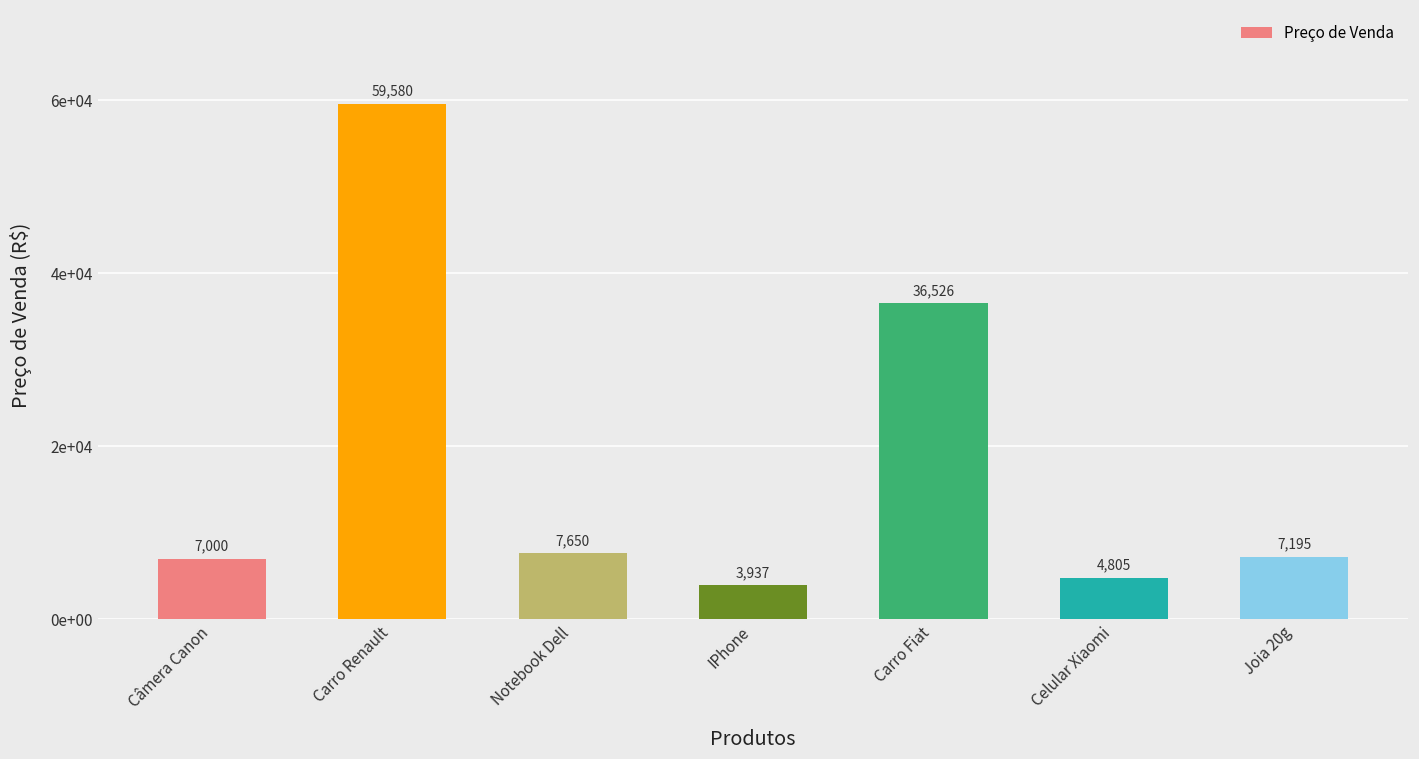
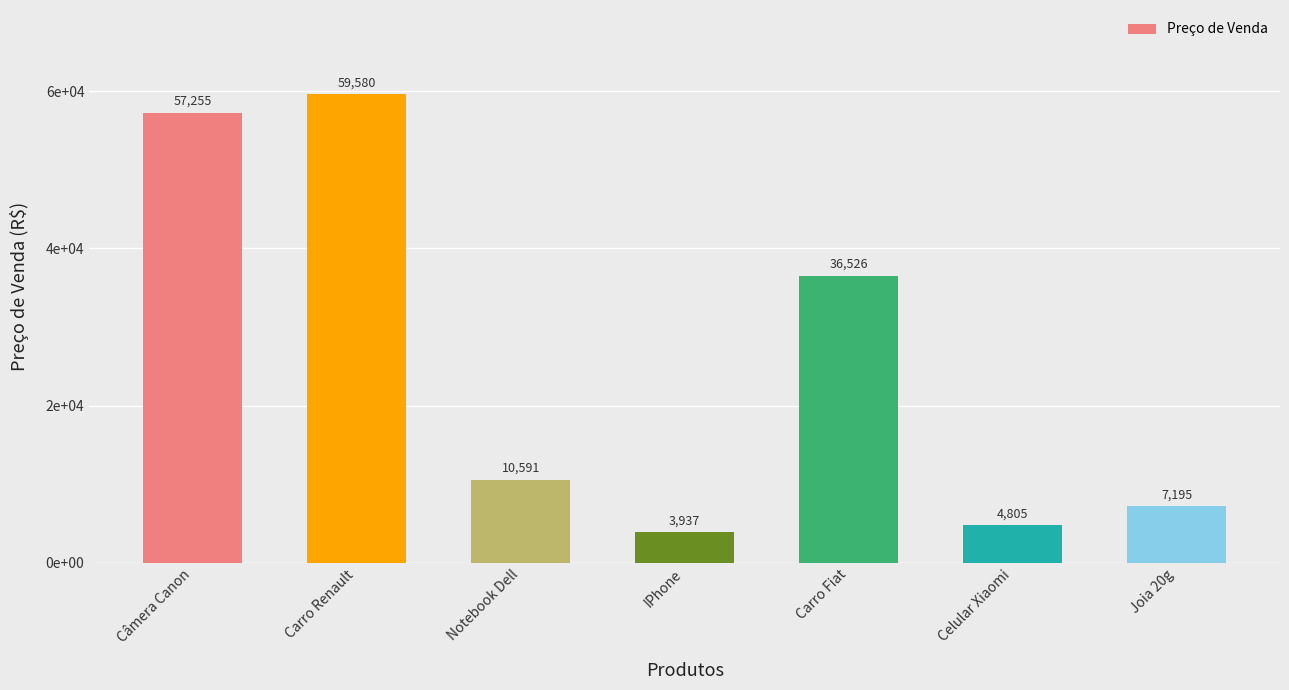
  {
-   "Câmera Canon": "7,000",
+   "Câmera Canon": "57,255",
    "Carro Renault": "59,580",
-   "Notebook Dell": "7,650",
+   "Notebook Dell": "10,591",
    "IPhone": "3,937",
    "Carro Fiat": "36,526",
    "Celular Xiaomi": "4,805",
    "Joia 20g": "7,195"
  }
